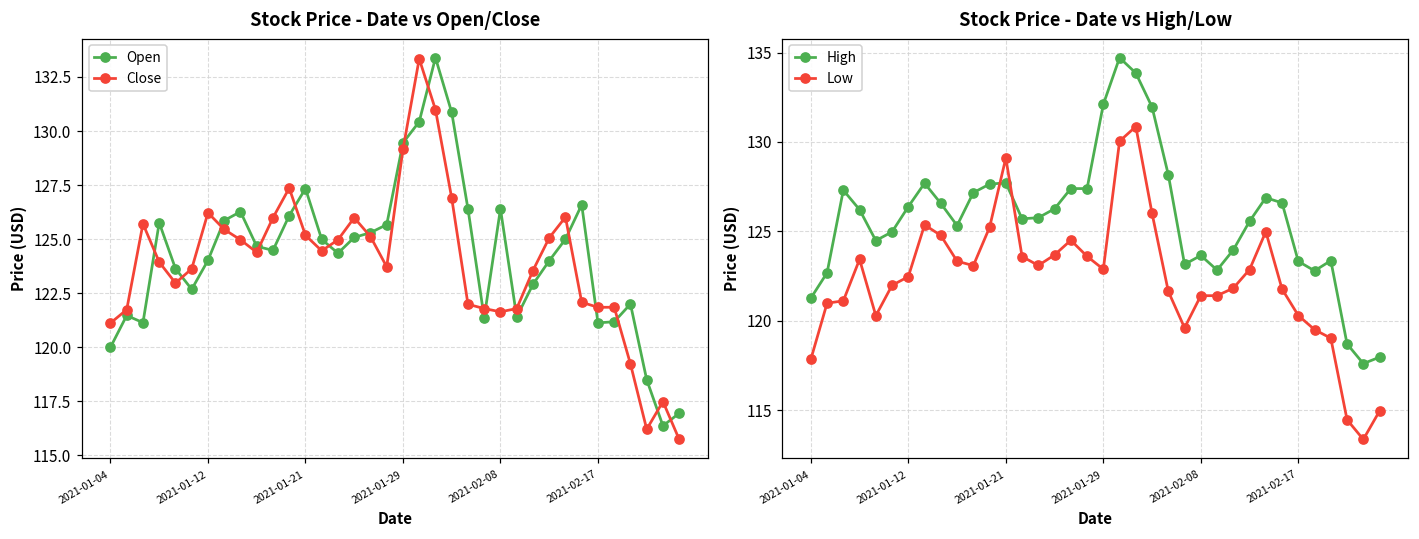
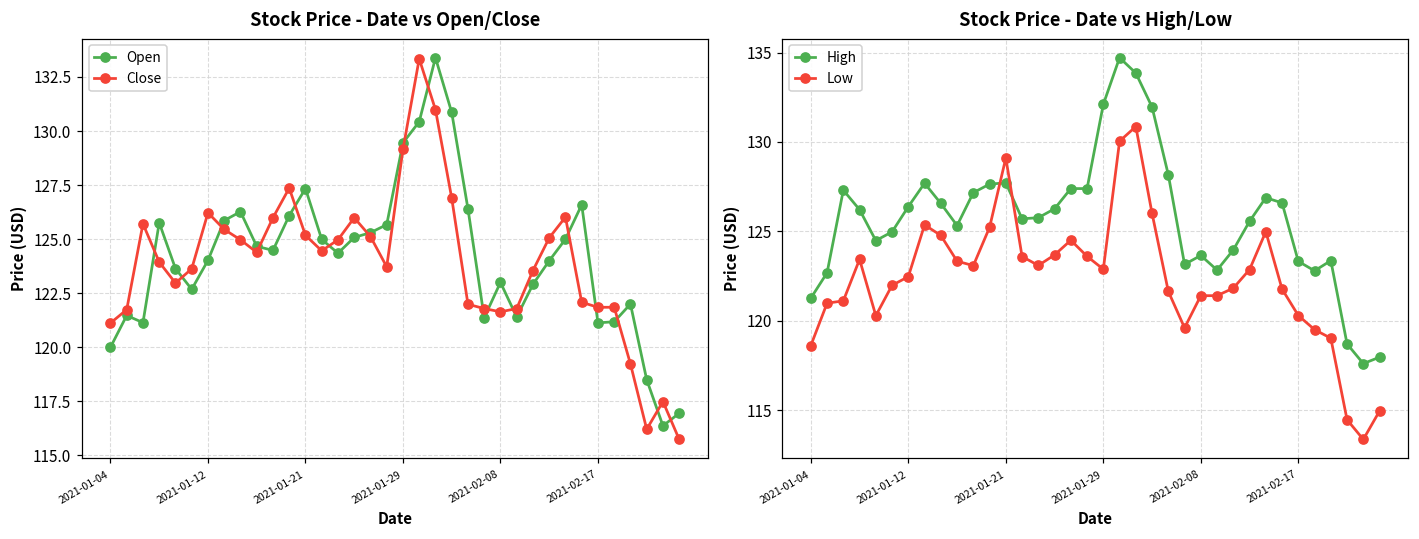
  {
    "Stock Price - Date vs Open/Close": {
      "Open": {
        "2021-01-04": 120.0,
        "2021-01-12": 124.0,
        "2021-01-21": 127.3,
        "2021-01-29": 129.5,
-       "2021-02-08": 126.4,
+       "2021-02-08": 123.0,
        "2021-02-17": 121.1
      },
      "Close": {
        "2021-01-04": 121.1,
        "2021-01-12": 126.2,
        "2021-01-21": 125.2,
        "2021-01-29": 129.1,
        "2021-02-08": 121.6,
        "2021-02-17": 121.8
      }
    },
    "Stock Price - Date vs High/Low": {
      "High": {
        "2021-01-04": 121.3,
        "2021-01-12": 126.4,
        "2021-01-21": 127.7,
        "2021-01-29": 132.1,
        "2021-02-08": 123.7,
        "2021-02-17": 123.3
      },
      "Low": {
-       "2021-01-04": 117.8,
+       "2021-01-04": 118.6,
        "2021-01-12": 122.5,
        "2021-01-21": 129.1,
        "2021-01-29": 122.9,
        "2021-02-08": 121.4,
        "2021-02-17": 120.3
      }
    }
  }
